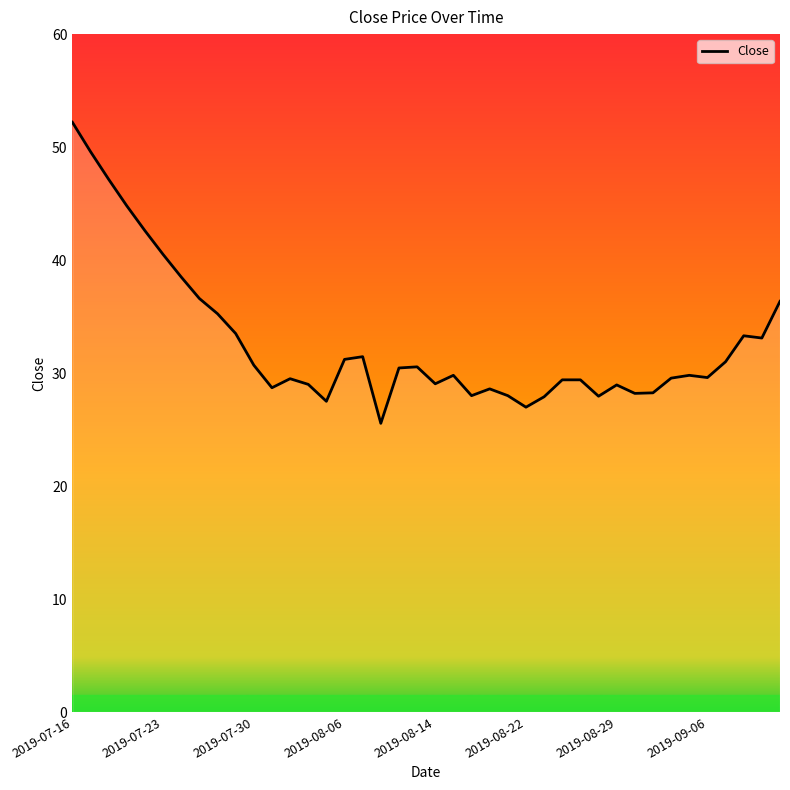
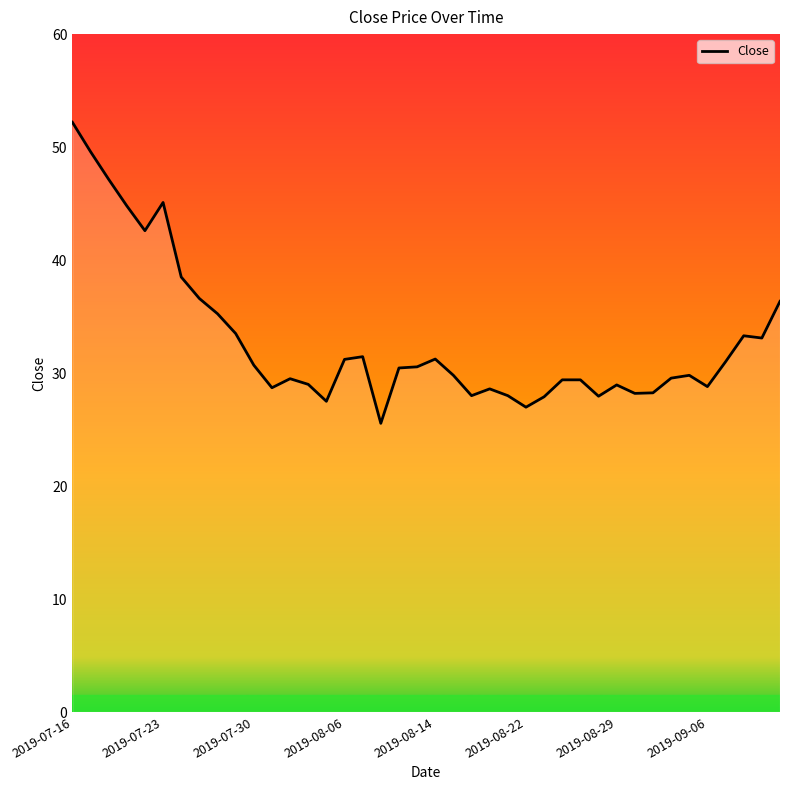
  {
    "2019-07-16": 52.2,
-   "2019-07-23": 40.5,
+   "2019-07-23": 45.1,
    "2019-07-30": 30.7,
    "2019-08-06": 31.2,
-   "2019-08-14": 29.1,
+   "2019-08-14": 31.2,
    "2019-08-22": 27.0,
    "2019-08-29": 29.0,
-   "2019-09-06": 29.6
+   "2019-09-06": 28.8
  }
